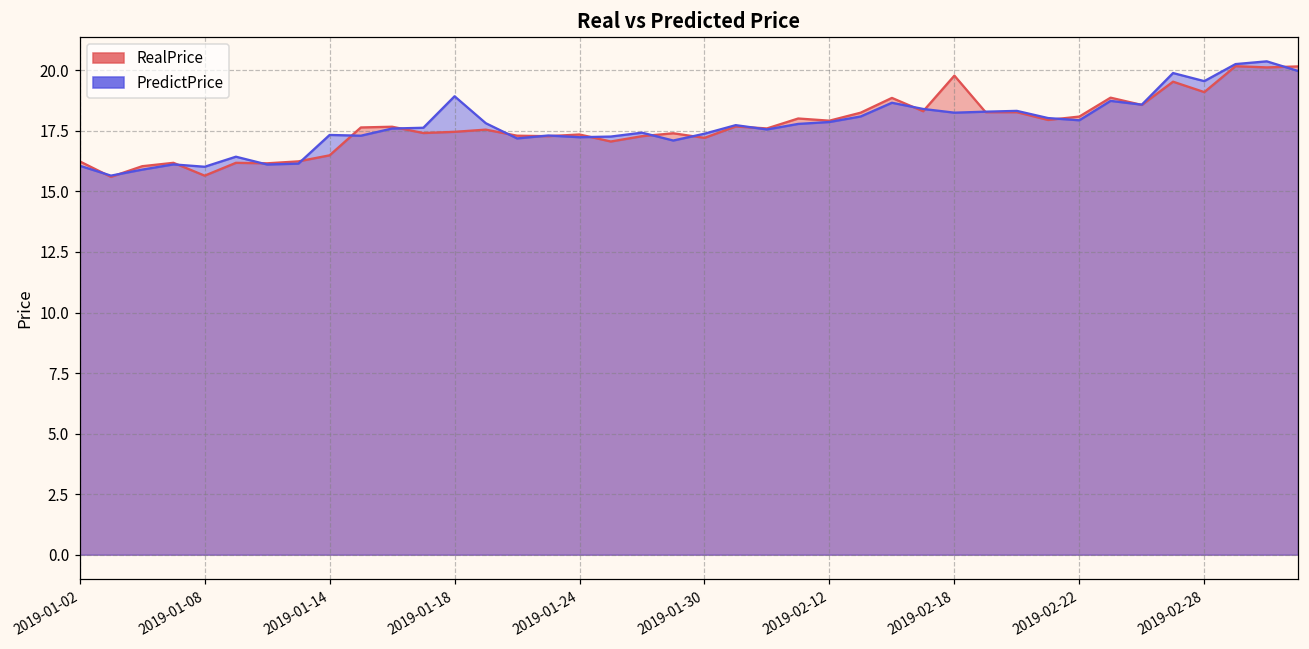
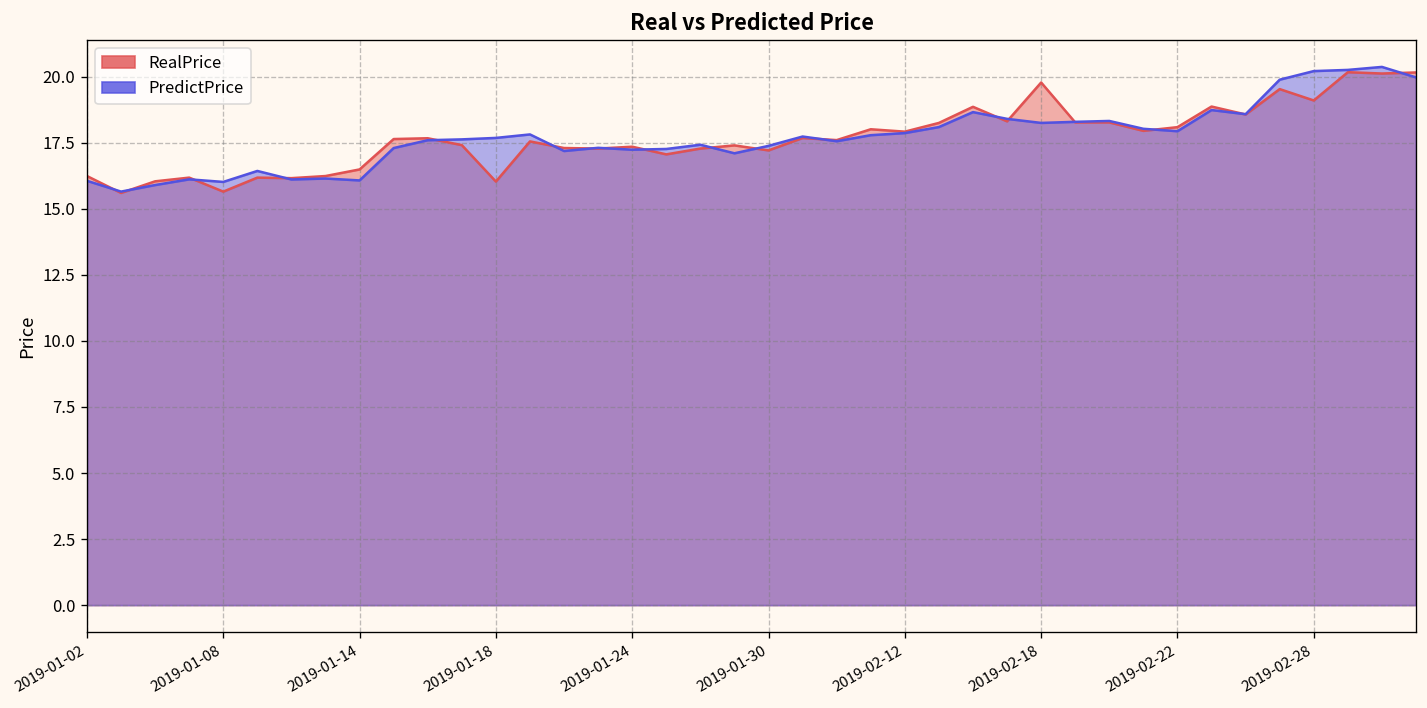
  {
    "RealPrice": {
      "2019-01-02": 16.2,
      "2019-01-08": 15.7,
      "2019-01-14": 16.5,
-     "2019-01-18": 17.5,
+     "2019-01-18": 16.0,
      "2019-01-30": 17.2,
      "2019-02-18": 19.8,
      "2019-02-22": 18.1,
      "2019-02-28": 19.1
    },
    "PredictPrice": {
      "2019-01-02": 16.1,
      "2019-01-08": 16.0,
-     "2019-01-14": 17.3,
-     "2019-01-18": 18.9,
+     "2019-01-14": 16.1,
+     "2019-01-18": 17.7,
      "2019-01-30": 17.4,
      "2019-02-18": 18.3,
      "2019-02-22": 17.9,
-     "2019-02-28": 19.6
+     "2019-02-28": 20.2
    }
  }
